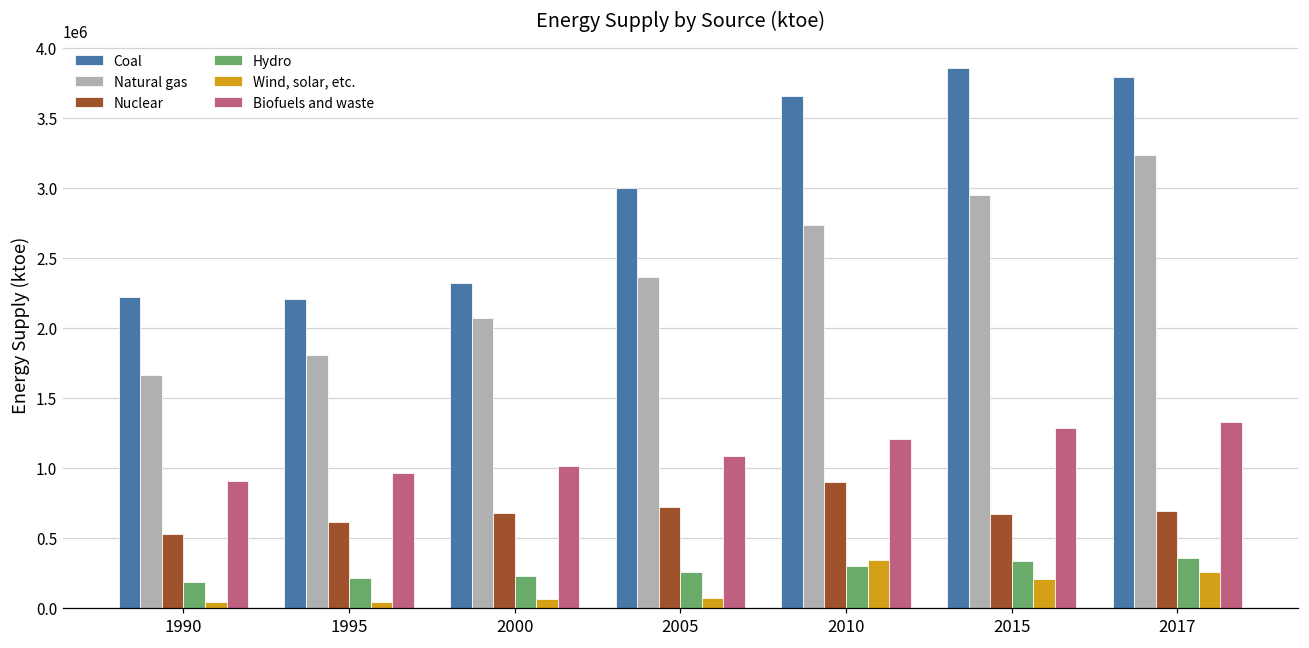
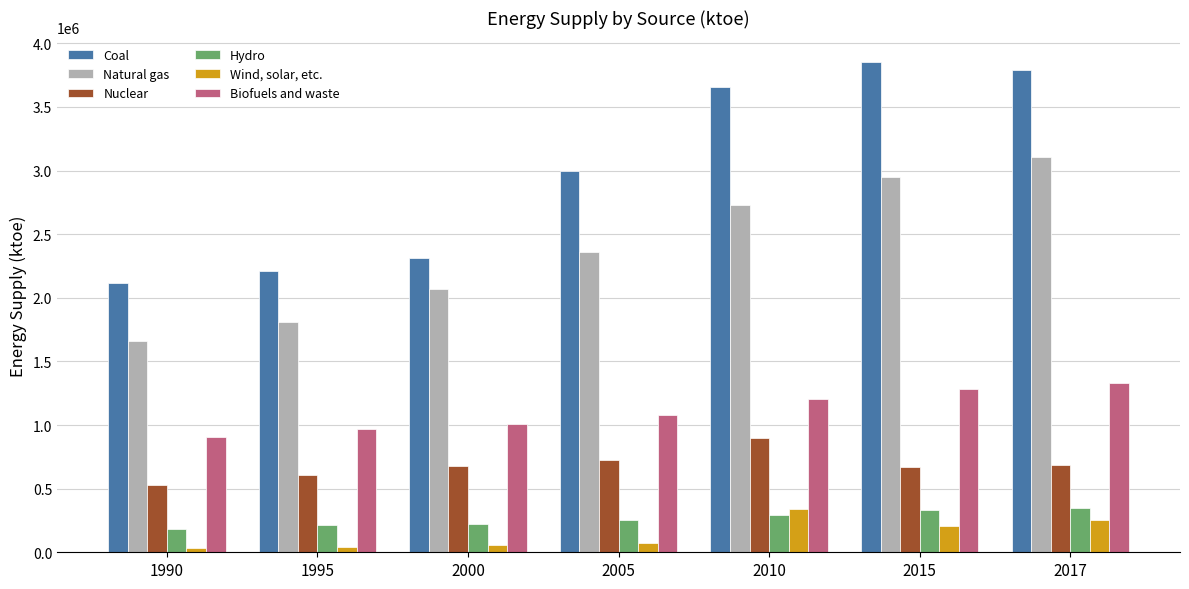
  {
    "Coal": {
-     "1990": 2220000,
+     "1990": 2110000,
      "1995": 2210000,
      "2000": 2320000,
      "2005": 2990000,
      "2010": 3650000,
      "2015": 3850000,
      "2017": 3790000
    },
    "Natural gas": {
      "1990": 1660000,
      "1995": 1810000,
      "2000": 2070000,
      "2005": 2360000,
      "2010": 2730000,
      "2015": 2950000,
-     "2017": 3240000
+     "2017": 3110000
    },
    "Nuclear": {
      "1990": 530000,
      "1995": 610000,
      "2000": 680000,
      "2005": 720000,
      "2010": 900000,
      "2015": 670000,
      "2017": 690000
    },
    "Hydro": {
      "1990": 180000,
      "1995": 210000,
      "2000": 220000,
      "2005": 250000,
      "2010": 300000,
      "2015": 340000,
      "2017": 350000
    },
    "Wind, solar, etc.": {
      "1990": 40000,
      "1995": 40000,
      "2000": 60000,
      "2005": 70000,
      "2010": 340000,
      "2015": 200000,
      "2017": 260000
    },
    "Biofuels and waste": {
      "1990": 900000,
      "1995": 970000,
      "2000": 1010000,
      "2005": 1080000,
      "2010": 1200000,
      "2015": 1290000,
      "2017": 1330000
    }
  }
